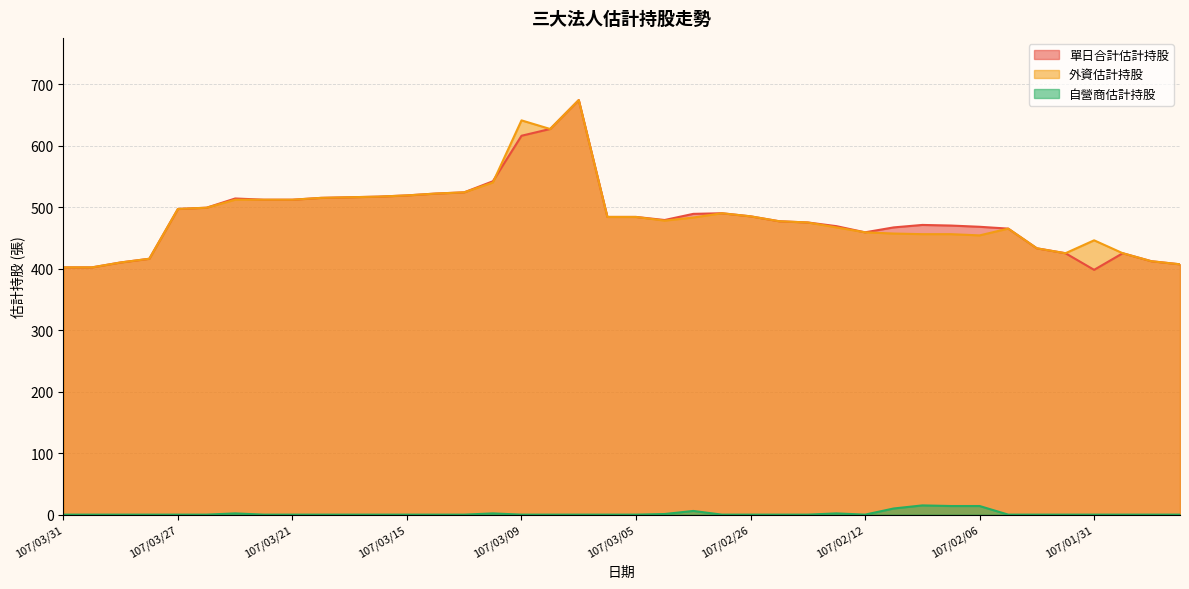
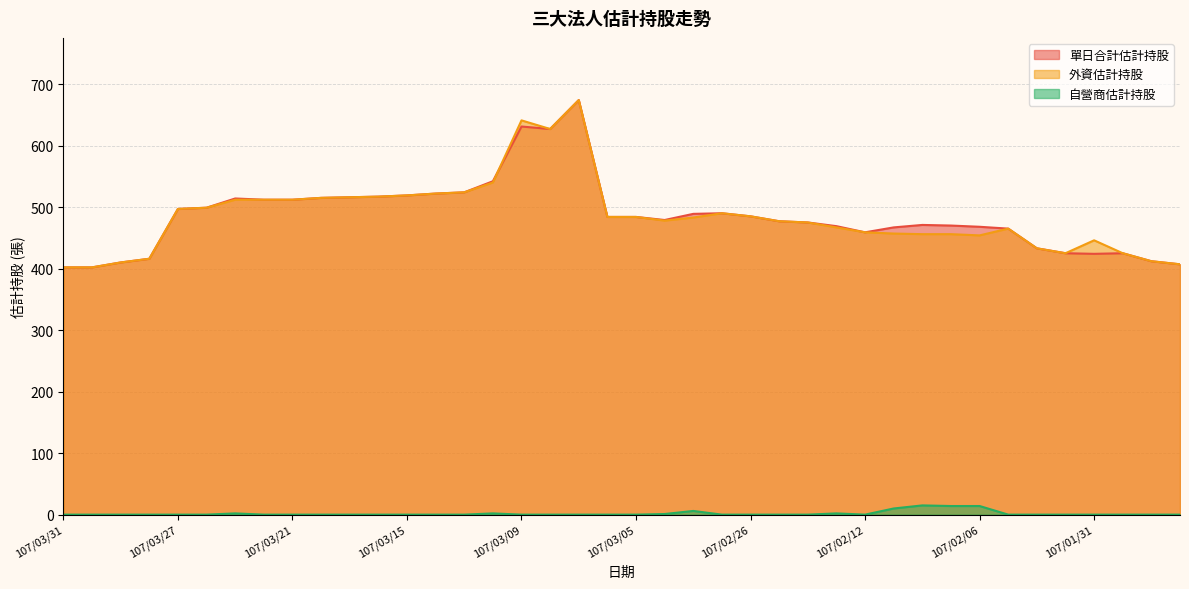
  {
    "單日合計估計持股": {
-     "107/03/09": 620,
+     "107/03/09": 630,
      "107/02/06": 470,
-     "107/01/31": 400
+     "107/01/31": 420
    },
    "外資估計持股": {
      "107/03/09": 640,
      "107/02/06": 450,
      "107/01/31": 450
    },
    "自營商估計持股": {
      "107/03/31": 0,
      "107/03/27": 0,
      "107/03/21": 0,
      "107/03/15": 0,
      "107/03/09": 0,
      "107/03/05": 0,
      "107/02/26": 0,
      "107/02/12": 0,
      "107/02/06": 10,
      "107/01/31": 0
    }
  }
